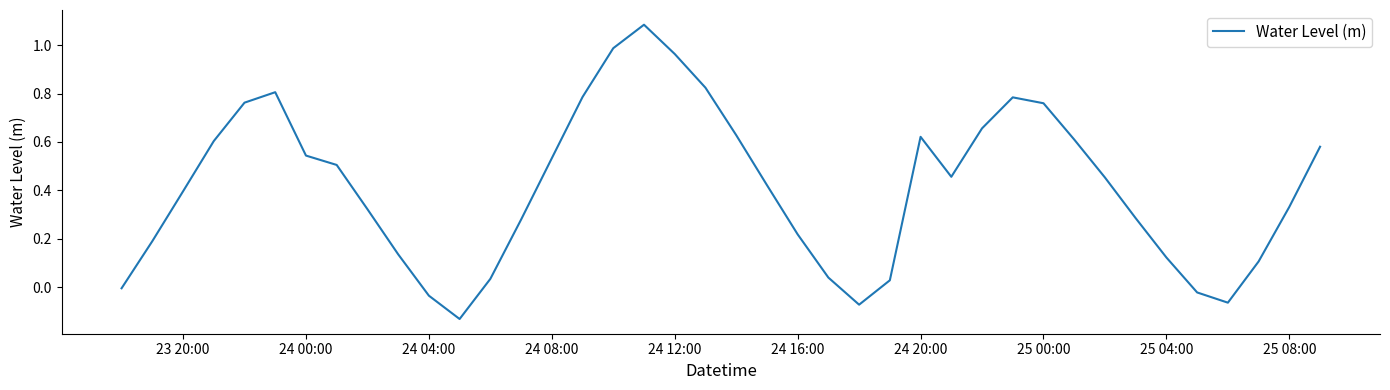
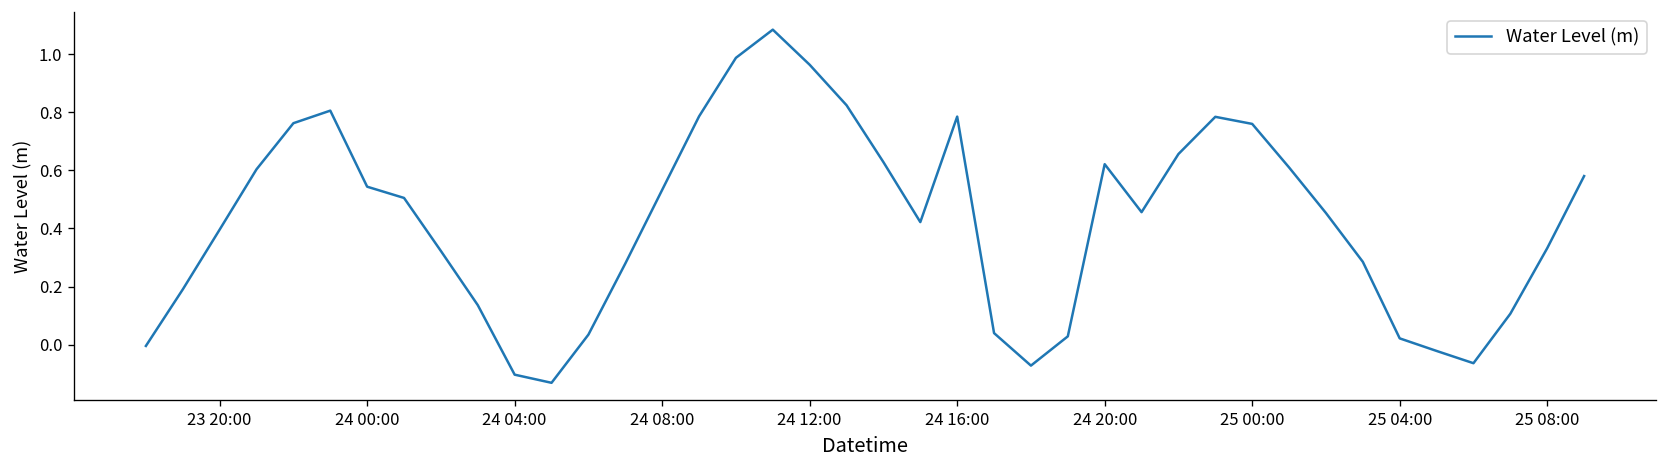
  {
    "23 20:00": 0.40,
    "24 00:00": 0.54,
-   "24 04:00": -0.03,
+   "24 04:00": -0.10,
    "24 08:00": 0.53,
    "24 12:00": 0.96,
-   "24 16:00": 0.22,
+   "24 16:00": 0.79,
    "24 20:00": 0.62,
    "25 00:00": 0.76,
-   "25 04:00": 0.12,
+   "25 04:00": 0.02,
    "25 08:00": 0.33
  }
